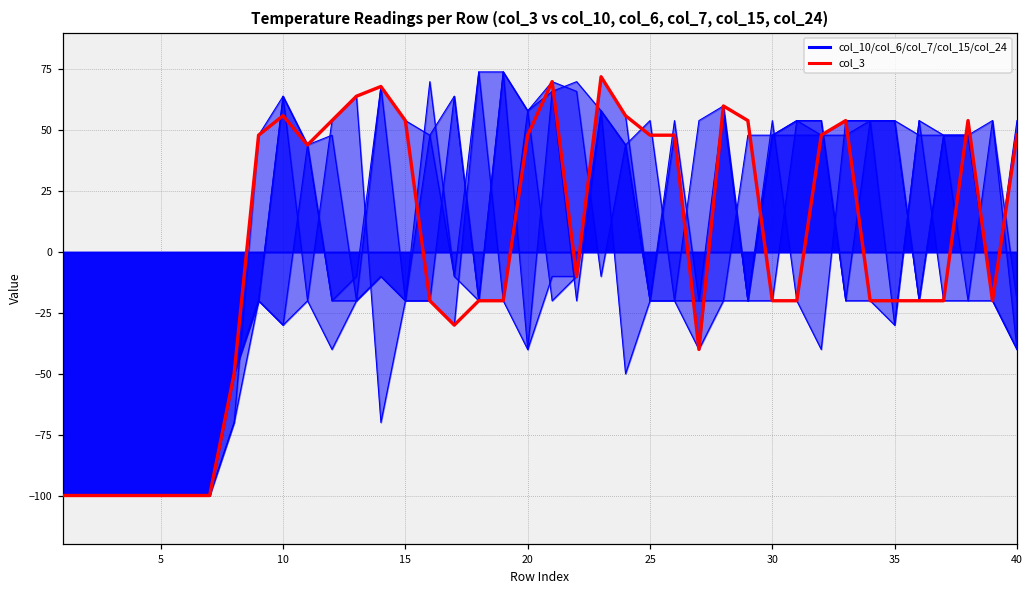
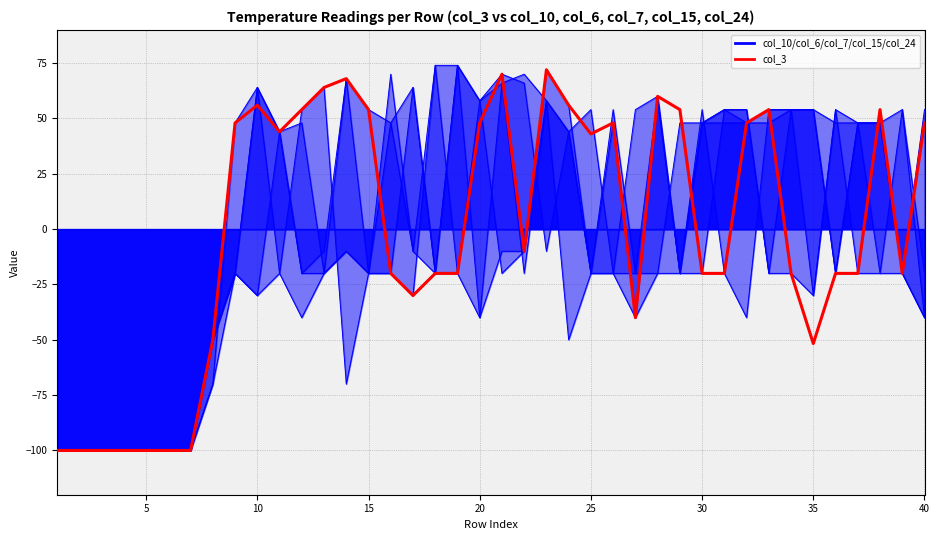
  {
    "col_3": {
      "10": 56,
      "20": 48,
-     "25": 48,
-     "35": -20,
+     "25": 43,
+     "35": -52,
      "40": 48
    }
  }
